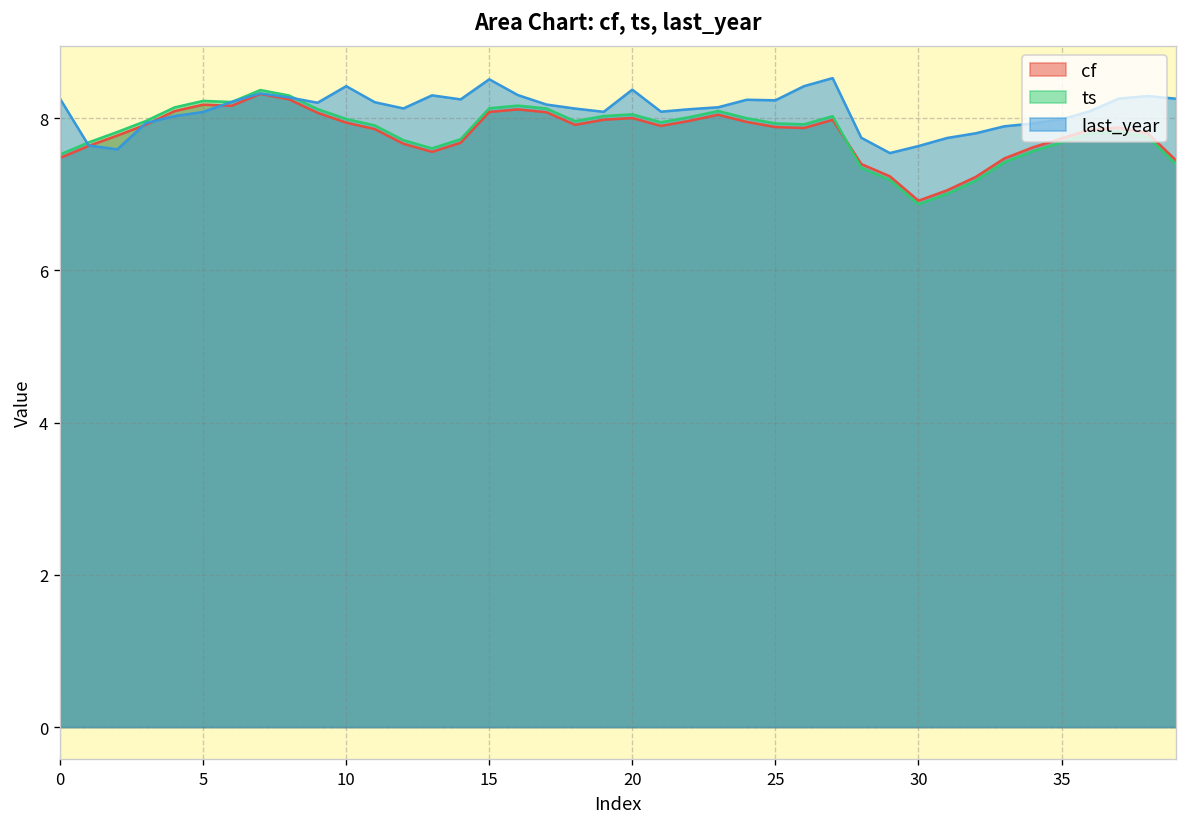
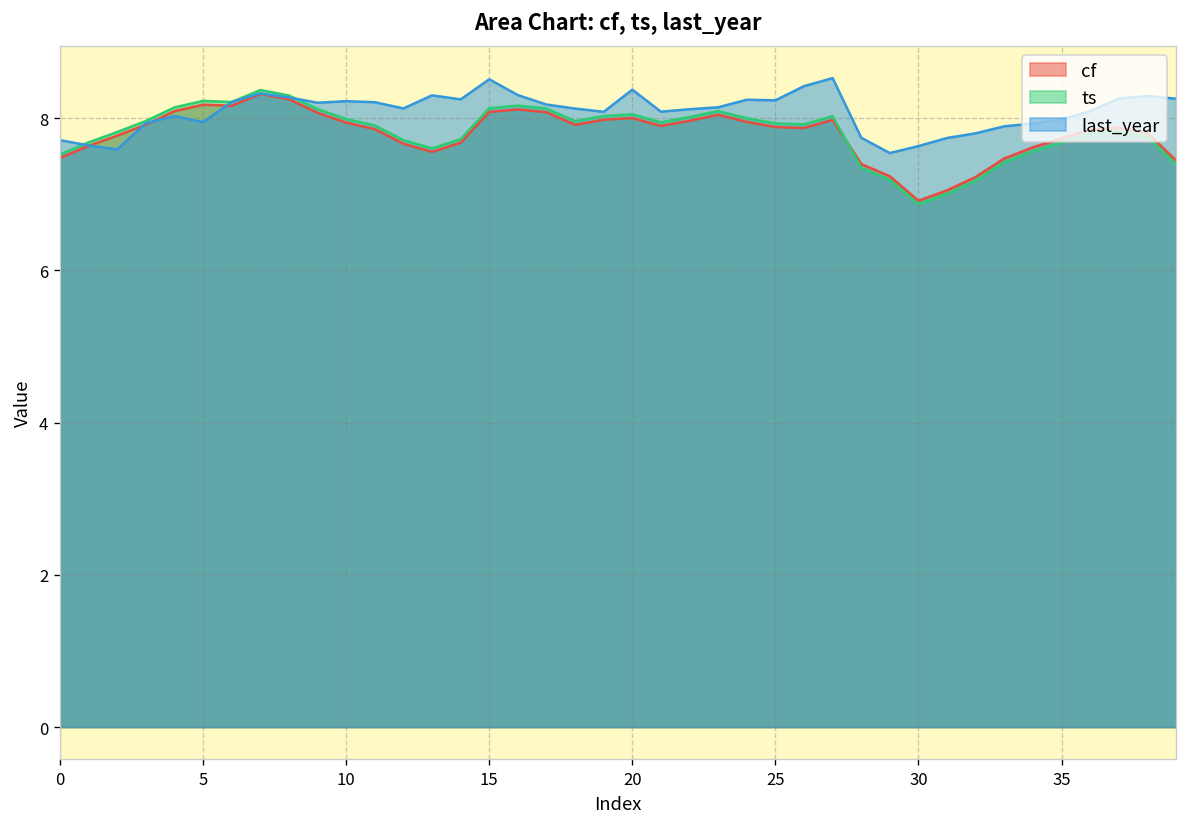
  {
    "cf": {
      "0": 7.5,
      "5": 8.2,
      "10": 7.9,
      "15": 8.1,
      "20": 8.0,
      "25": 7.9,
      "30": 6.9
    },
    "ts": {
      "0": 7.5,
      "5": 8.2,
      "10": 8.0,
      "15": 8.1,
      "20": 8.1,
      "25": 7.9,
      "30": 6.9
    },
    "last_year": {
-     "0": 8.3,
-     "5": 8.1,
-     "10": 8.4,
+     "0": 7.7,
+     "5": 7.9,
+     "10": 8.2,
      "15": 8.5,
      "20": 8.4,
      "25": 8.2,
      "30": 7.6
    }
  }
